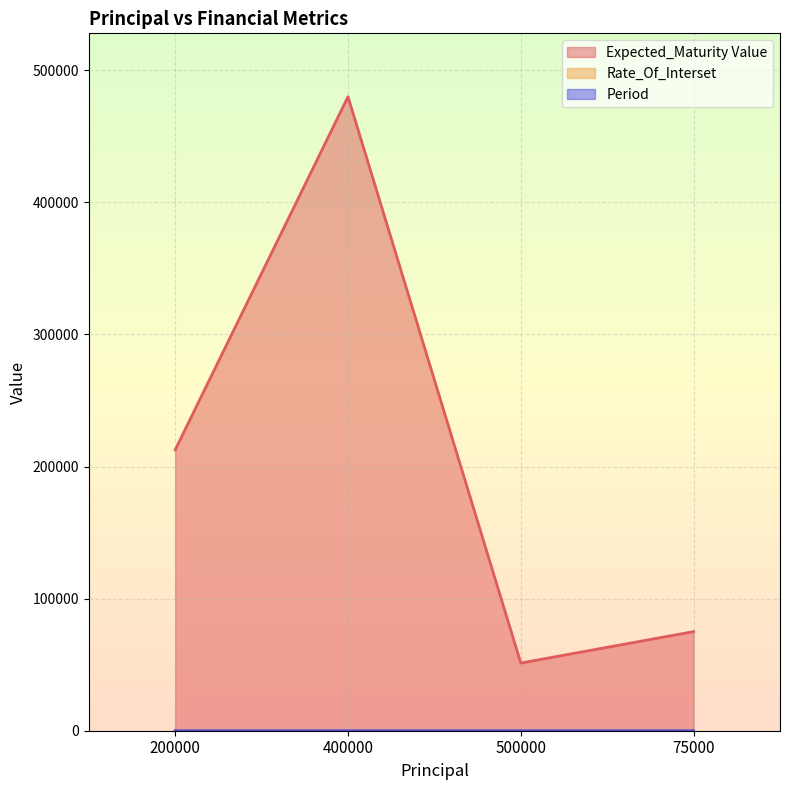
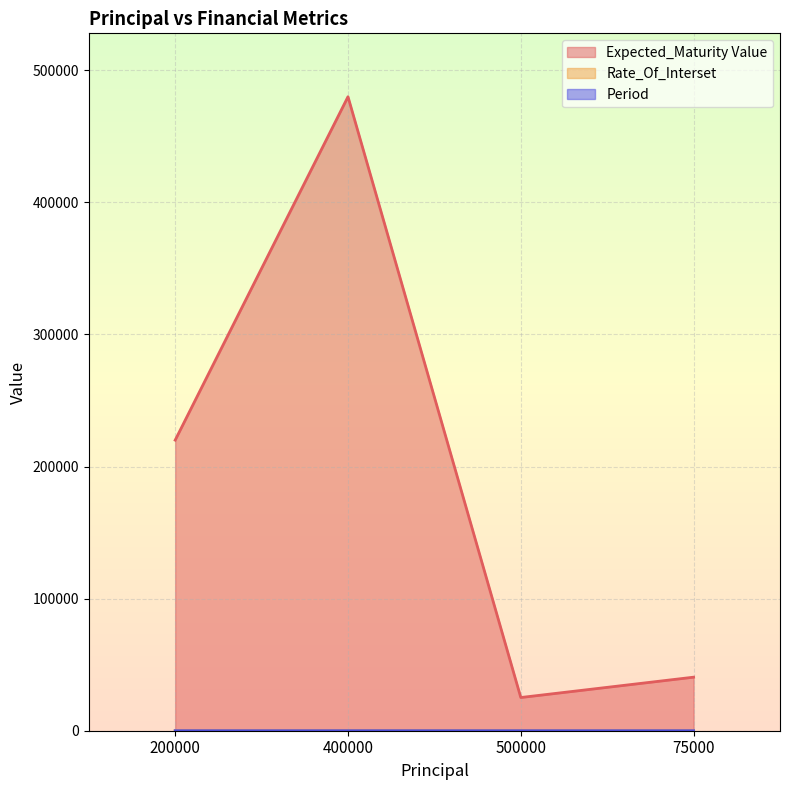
  {
    "Expected_Maturity Value": {
-     "200000": 213000,
+     "200000": 220000,
      "400000": 480000,
-     "500000": 51000,
-     "75000": 75000
+     "500000": 25000,
+     "75000": 41000
    },
    "Period": {
      "200000": 0,
      "400000": 0,
      "500000": 0,
      "75000": 0
    }
  }
